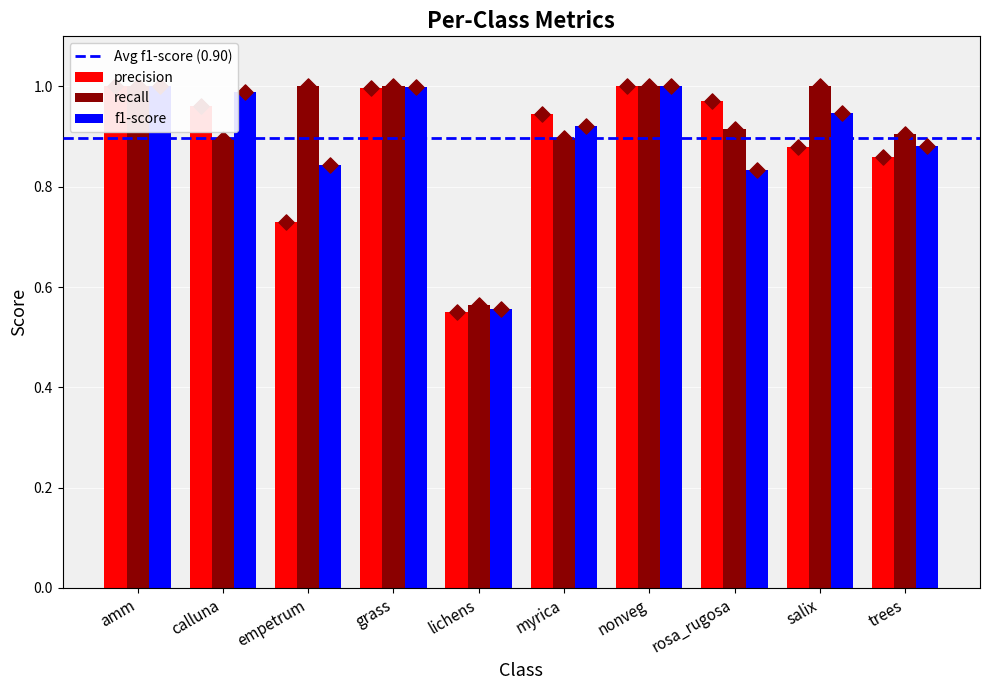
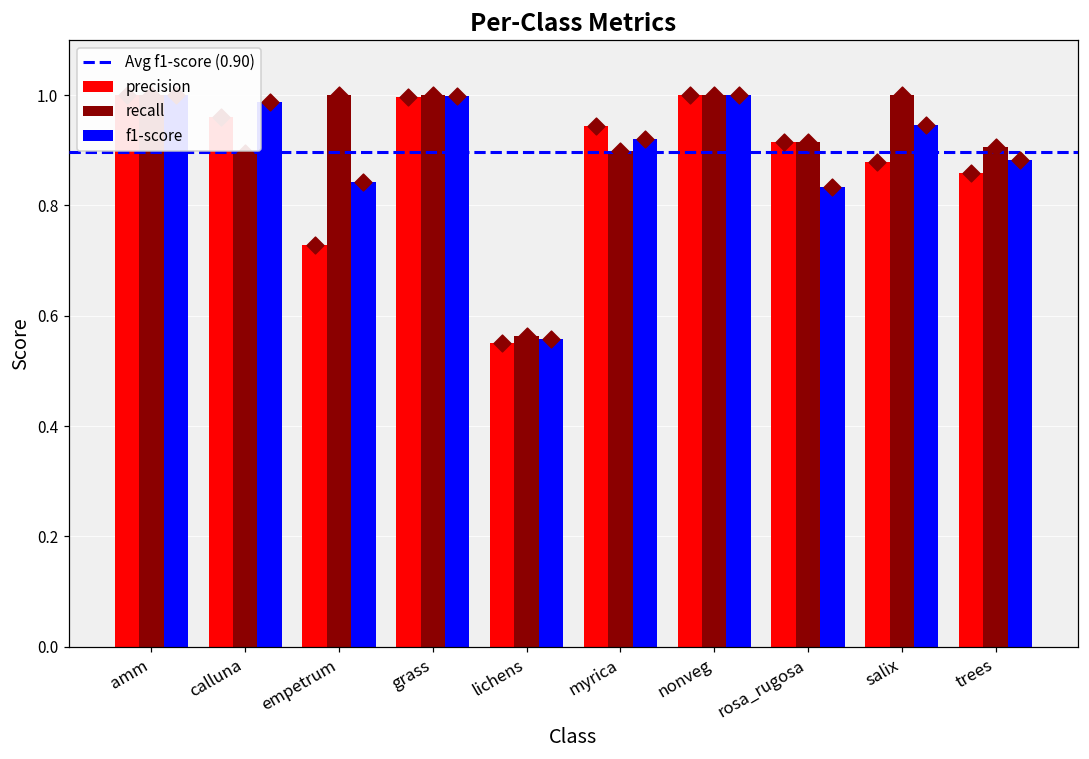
  {
    "precision": {
      "empetrum": 0.73,
      "grass": 1.00,
      "lichens": 0.55,
      "myrica": 0.94,
      "nonveg": 1.00,
-     "rosa_rugosa": 0.97,
+     "rosa_rugosa": 0.91,
      "salix": 0.88,
      "trees": 0.86
    },
    "f1-score": {
      "calluna": 0.99,
      "empetrum": 0.84,
      "grass": 1.00,
      "lichens": 0.56,
      "myrica": 0.92,
      "nonveg": 1.00,
      "rosa_rugosa": 0.83,
      "salix": 0.95,
      "trees": 0.88
    }
  }
